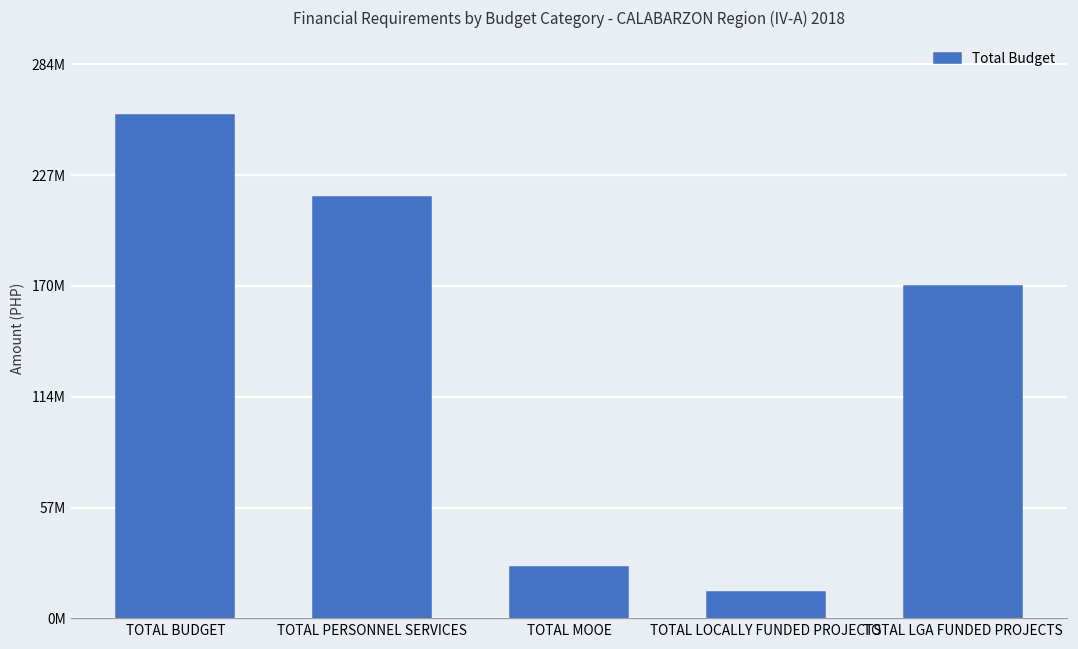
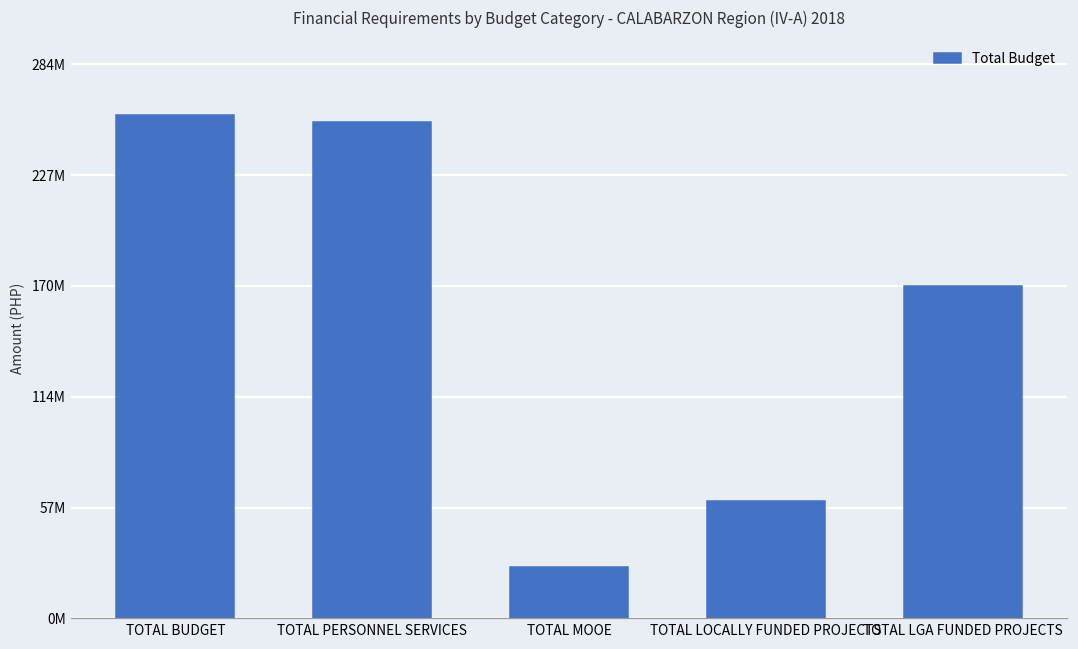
  {
    "TOTAL BUDGET": 258000000,
-   "TOTAL PERSONNEL SERVICES": 216000000,
+   "TOTAL PERSONNEL SERVICES": 255000000,
    "TOTAL MOOE": 26000000,
-   "TOTAL LOCALLY FUNDED PROJECTS": 13000000,
+   "TOTAL LOCALLY FUNDED PROJECTS": 60000000,
    "TOTAL LGA FUNDED PROJECTS": 170000000
  }
